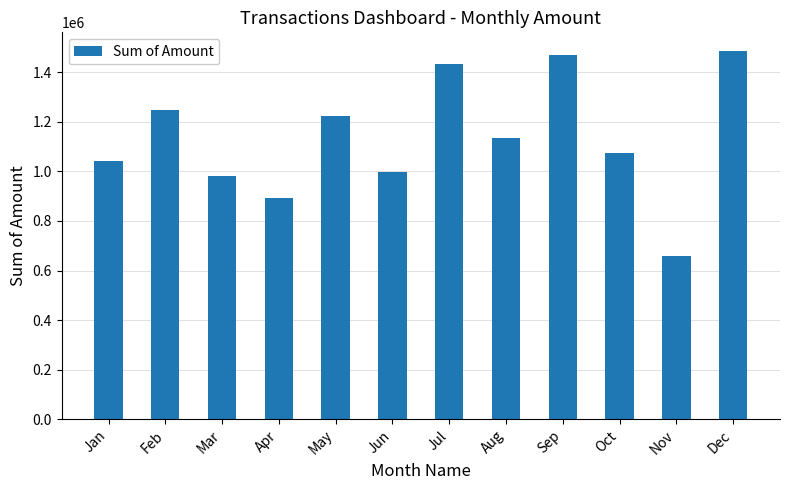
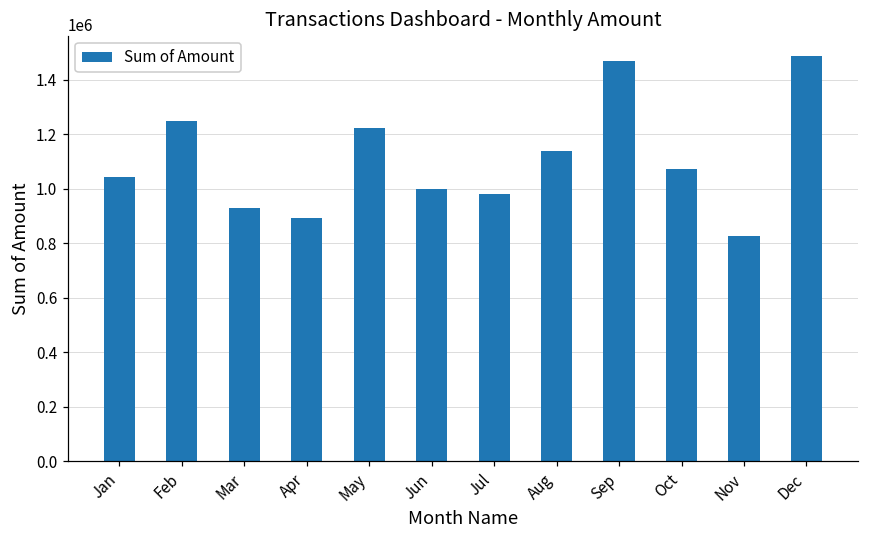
  {
    "Jan": 1040000,
    "Feb": 1250000,
-   "Mar": 980000,
+   "Mar": 930000,
    "Apr": 890000,
    "May": 1220000,
    "Jun": 1000000,
-   "Jul": 1440000,
+   "Jul": 980000,
    "Aug": 1140000,
    "Sep": 1470000,
    "Oct": 1070000,
-   "Nov": 660000,
+   "Nov": 830000,
    "Dec": 1490000
  }
